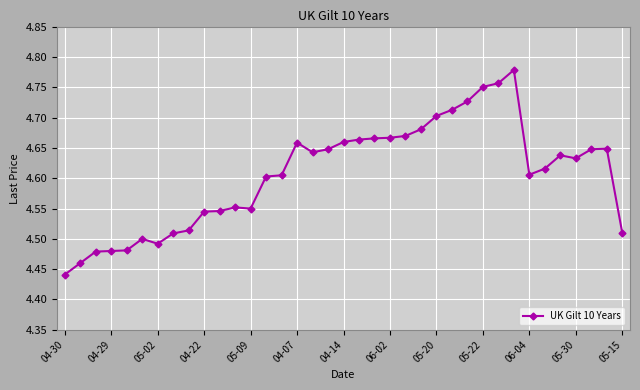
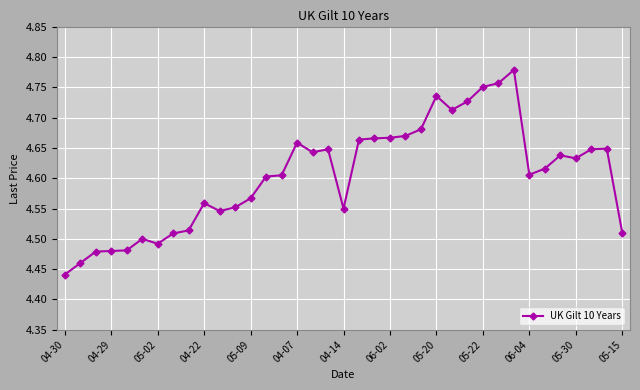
  {
    "04-30": 4.44,
    "04-29": 4.48,
    "05-02": 4.49,
-   "04-22": 4.55,
-   "05-09": 4.55,
+   "04-22": 4.56,
+   "05-09": 4.57,
    "04-07": 4.66,
-   "04-14": 4.66,
+   "04-14": 4.55,
    "06-02": 4.67,
-   "05-20": 4.70,
+   "05-20": 4.74,
    "05-22": 4.75,
    "06-04": 4.61,
    "05-30": 4.63,
    "05-15": 4.51
  }
